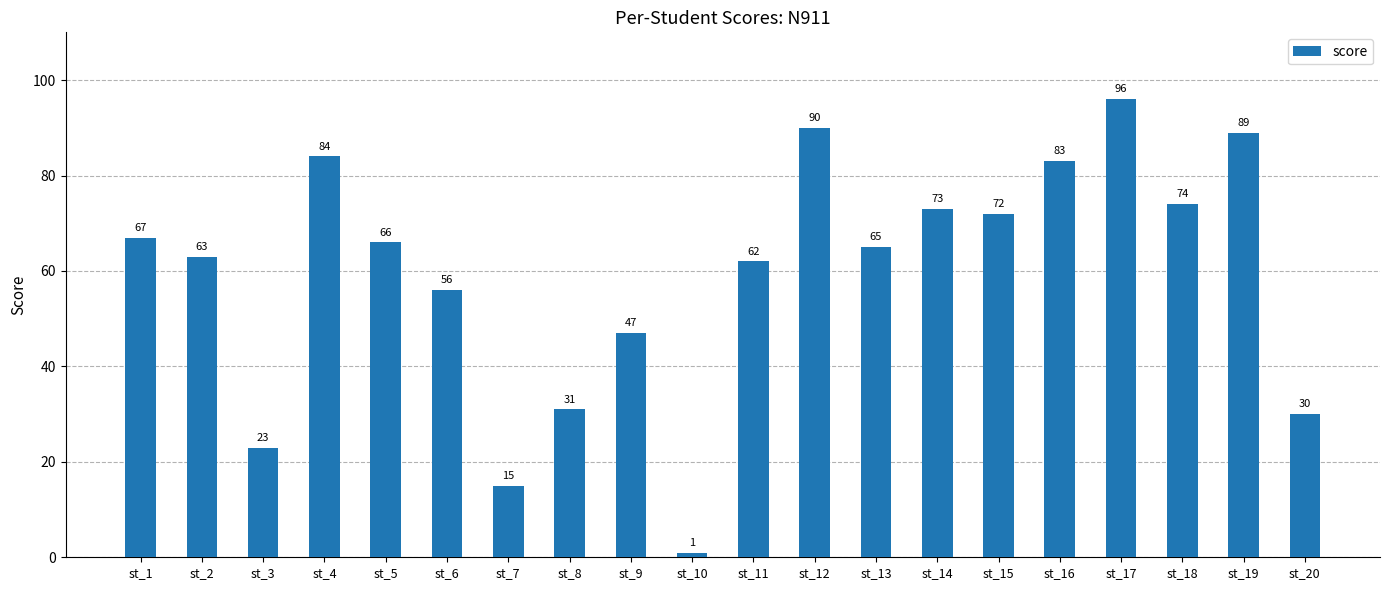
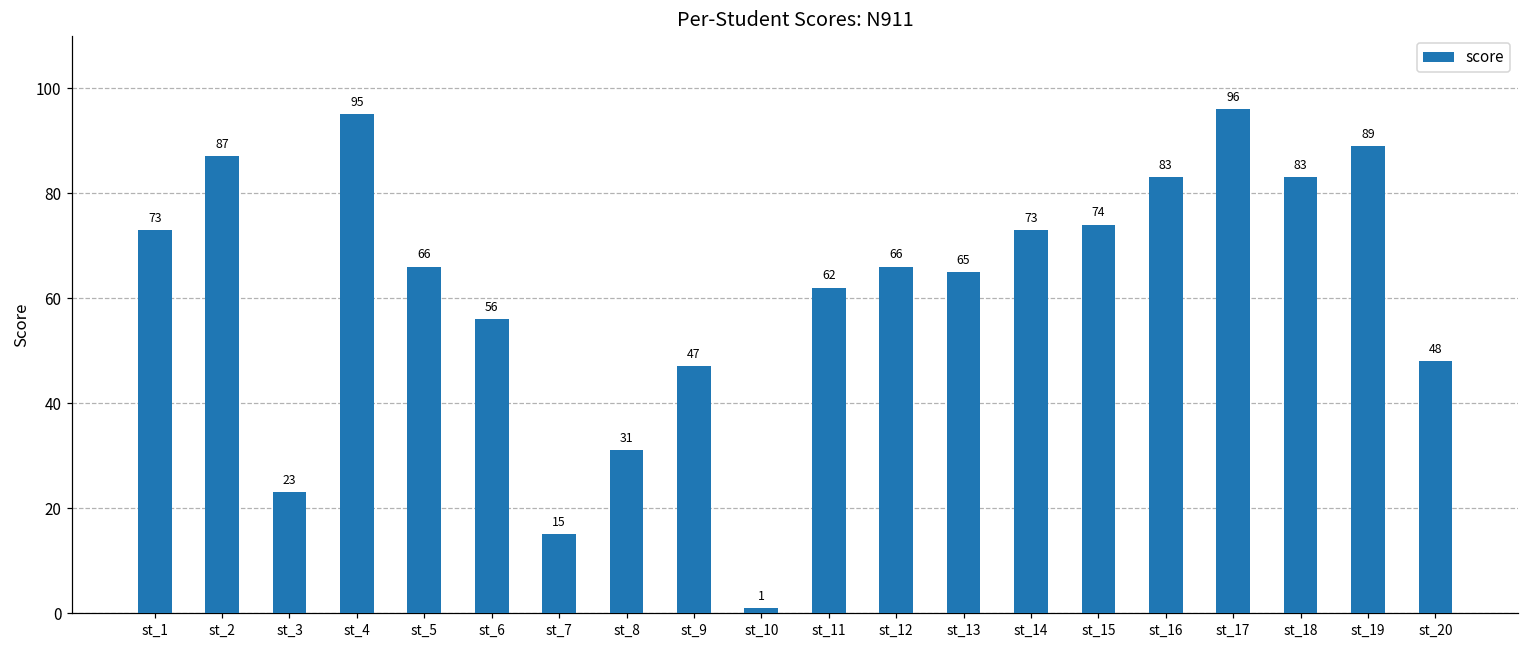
  {
-   "st_1": 67,
-   "st_2": 63,
+   "st_1": 73,
+   "st_2": 87,
    "st_3": 23,
-   "st_4": 84,
+   "st_4": 95,
    "st_5": 66,
    "st_6": 56,
    "st_7": 15,
    "st_8": 31,
    "st_9": 47,
    "st_10": 1,
    "st_11": 62,
-   "st_12": 90,
+   "st_12": 66,
    "st_13": 65,
    "st_14": 73,
-   "st_15": 72,
+   "st_15": 74,
    "st_16": 83,
    "st_17": 96,
-   "st_18": 74,
+   "st_18": 83,
    "st_19": 89,
-   "st_20": 30
+   "st_20": 48
  }
